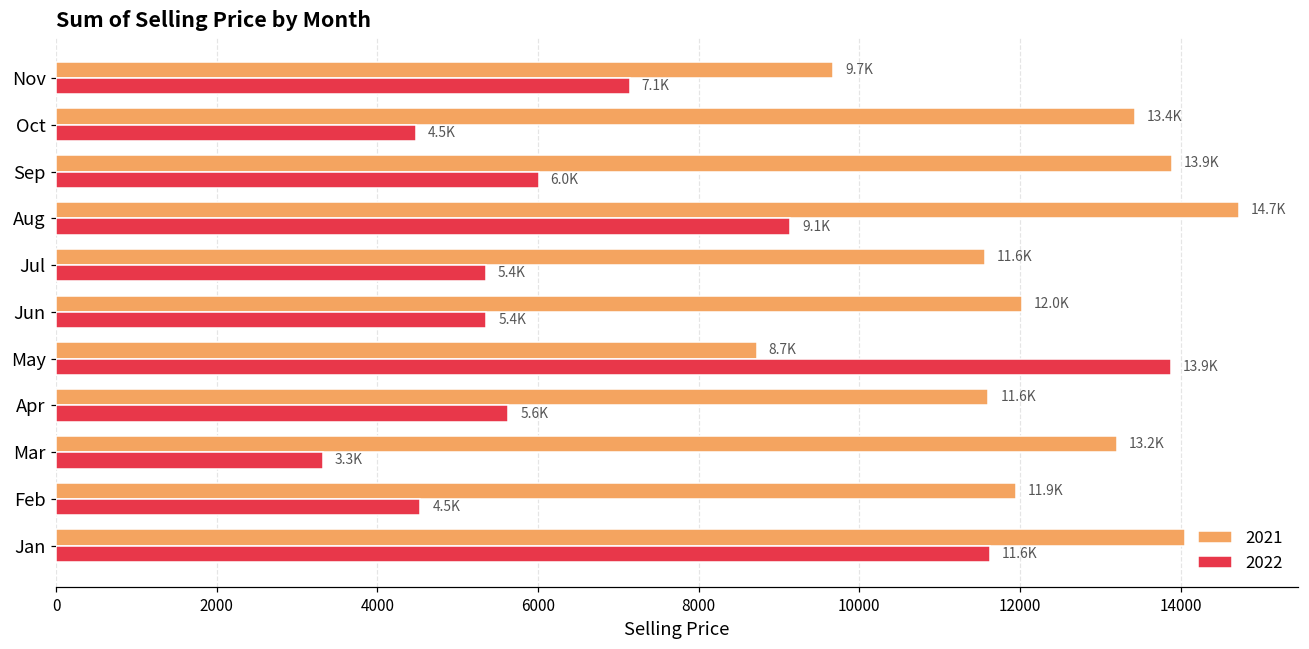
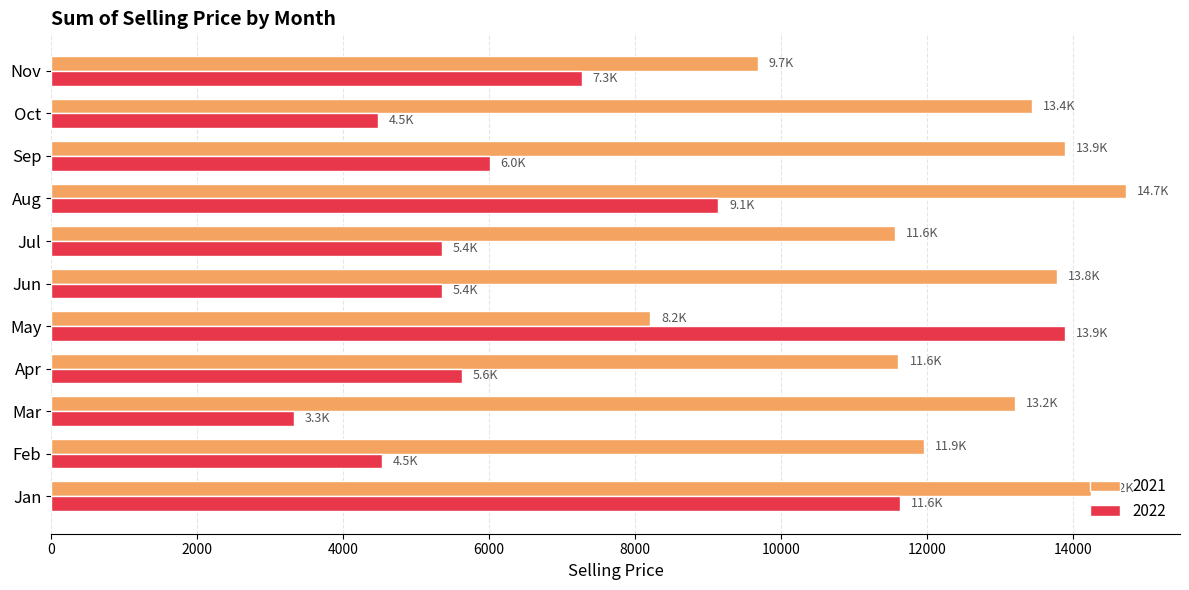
  {
    "2021": {
      "Nov": "9.7K",
      "Oct": "13.4K",
      "Sep": "13.9K",
      "Aug": "14.7K",
      "Jul": "11.6K",
-     "Jun": "12.0K",
-     "May": "8.7K",
+     "Jun": "13.8K",
+     "May": "8.2K",
      "Apr": "11.6K",
      "Mar": "13.2K",
      "Feb": "11.9K",
-     "Jan": "14.1K"
+     "Jan": "14.2K"
    },
    "2022": {
-     "Nov": "7.1K",
+     "Nov": "7.3K",
      "Oct": "4.5K",
      "Sep": "6.0K",
      "Aug": "9.1K",
      "Jul": "5.4K",
      "Jun": "5.4K",
      "May": "13.9K",
      "Apr": "5.6K",
      "Mar": "3.3K",
      "Feb": "4.5K",
      "Jan": "11.6K"
    }
  }
